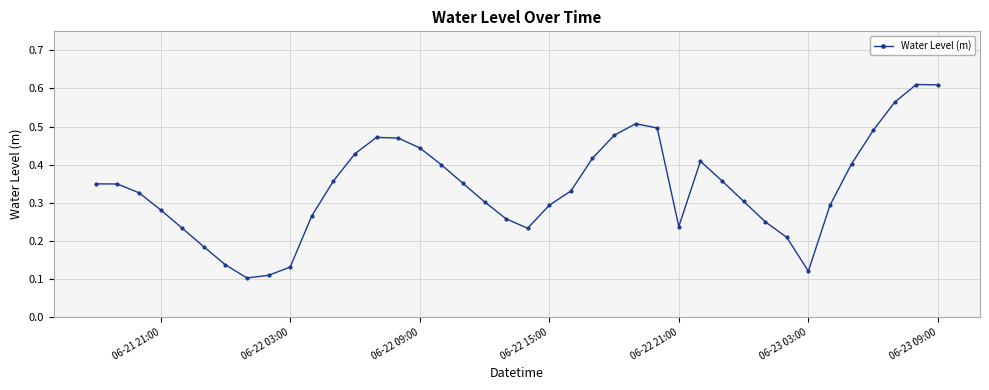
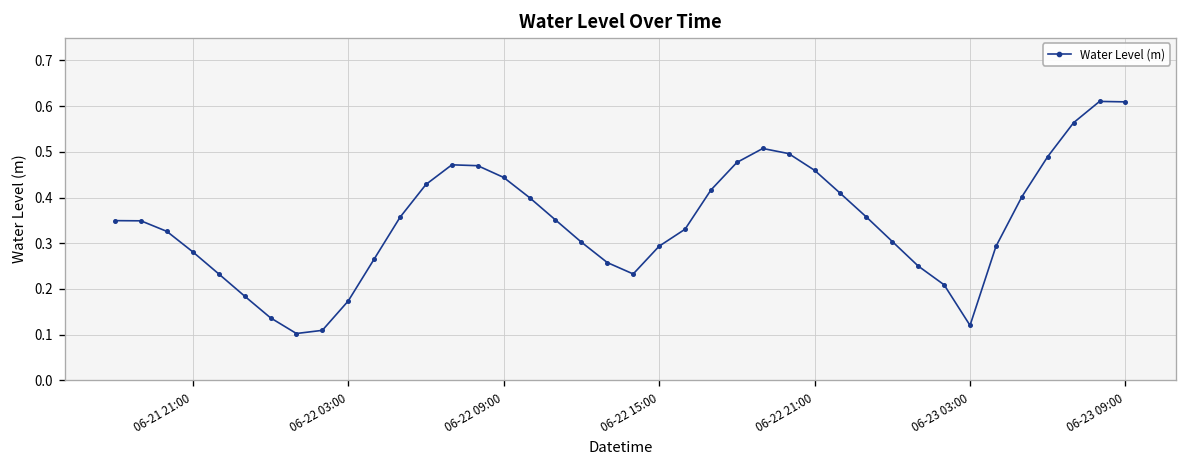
  {
    "06-21 21:00": 0.28,
-   "06-22 03:00": 0.13,
+   "06-22 03:00": 0.17,
    "06-22 09:00": 0.44,
    "06-22 15:00": 0.29,
-   "06-22 21:00": 0.24,
+   "06-22 21:00": 0.46,
    "06-23 03:00": 0.12,
    "06-23 09:00": 0.61
  }
